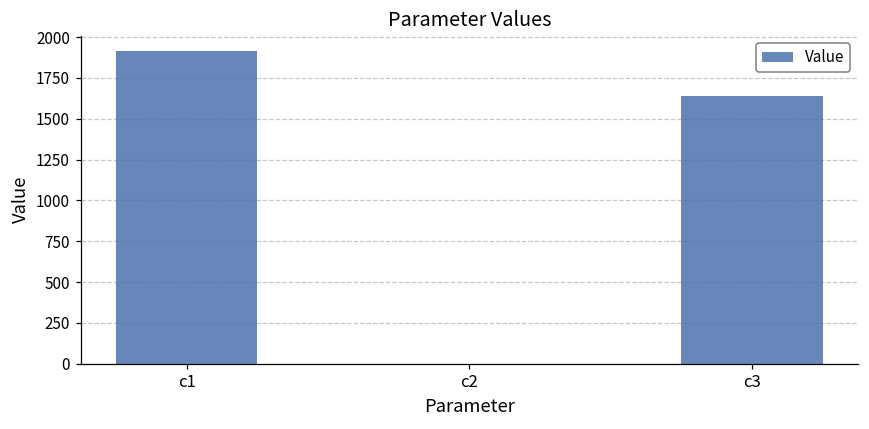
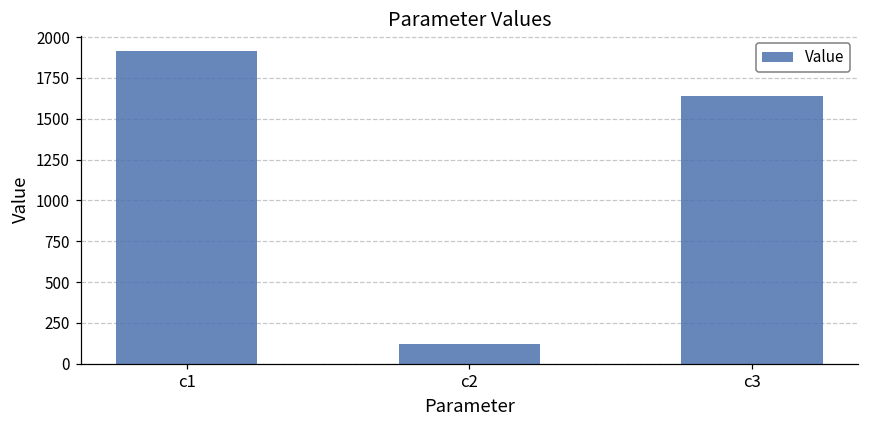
  {
    "c1": 1910,
-   "c2": 0,
+   "c2": 120,
    "c3": 1640
  }
